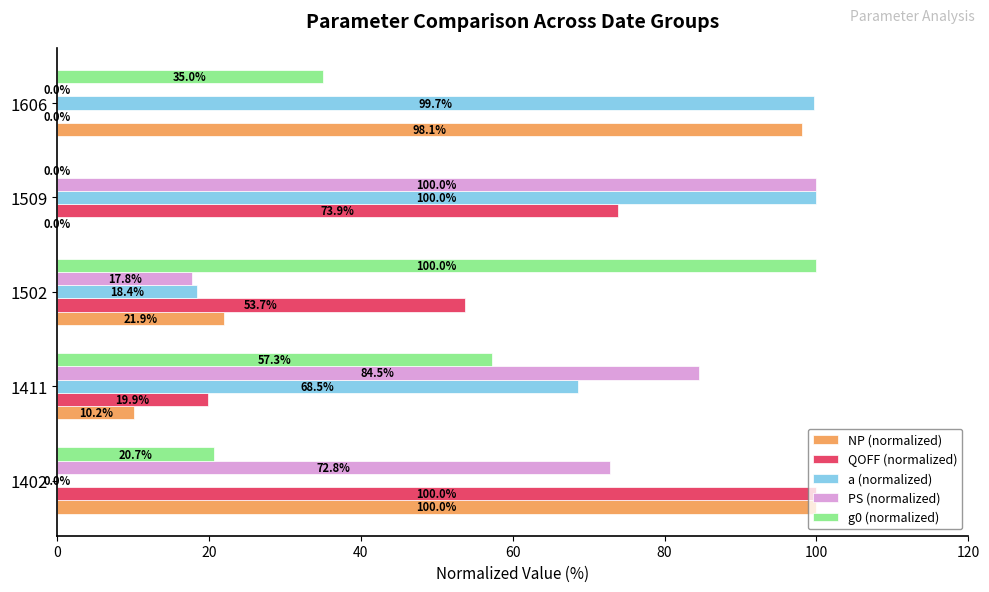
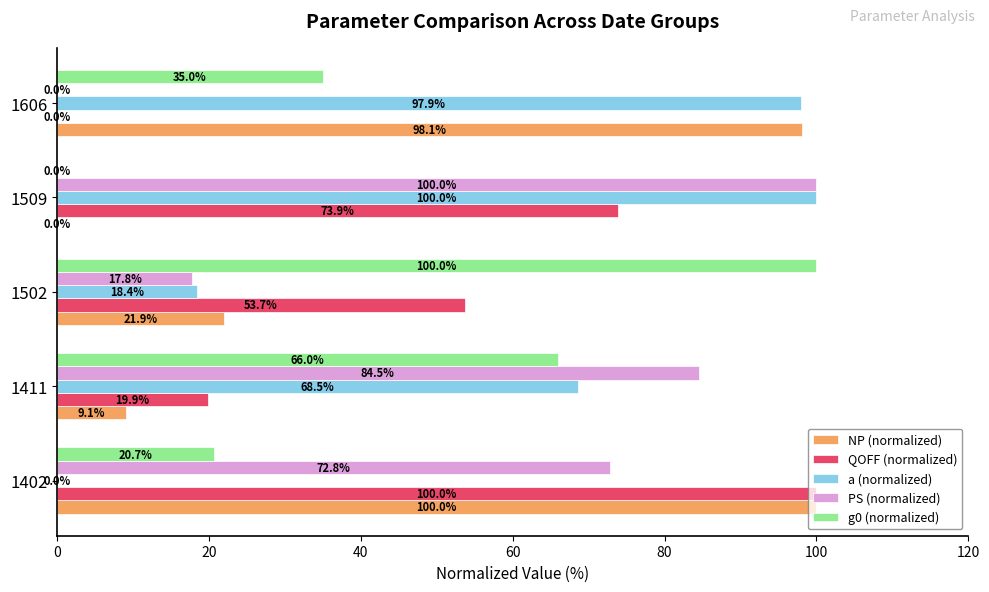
  {
    "NP (normalized)": {
      "1606": "98.1%",
      "1509": "0.0%",
      "1502": "21.9%",
-     "1411": "10.2%"
+     "1411": "9.1%"
    },
    "QOFF (normalized)": {
      "1606": "0.0%",
      "1509": "73.9%",
      "1502": "53.7%",
      "1411": "19.9%"
    },
    "a (normalized)": {
-     "1606": "99.7%",
+     "1606": "97.9%",
      "1509": "100.0%",
      "1502": "18.4%",
      "1411": "68.5%",
      "1402": "0.0%"
    },
    "PS (normalized)": {
      "1606": "0.0%",
      "1509": "100.0%",
      "1502": "17.8%",
      "1411": "84.5%",
      "1402": "72.8%"
    },
    "g0 (normalized)": {
      "1606": "35.0%",
      "1509": "0.0%",
      "1502": "100.0%",
-     "1411": "57.3%",
+     "1411": "66.0%",
      "1402": "20.7%"
    }
  }
